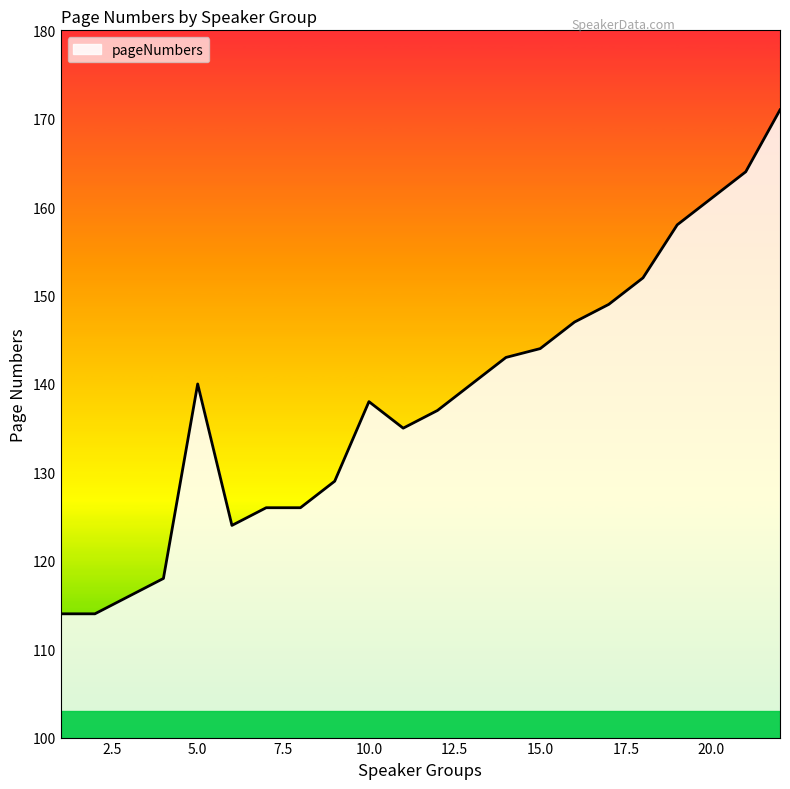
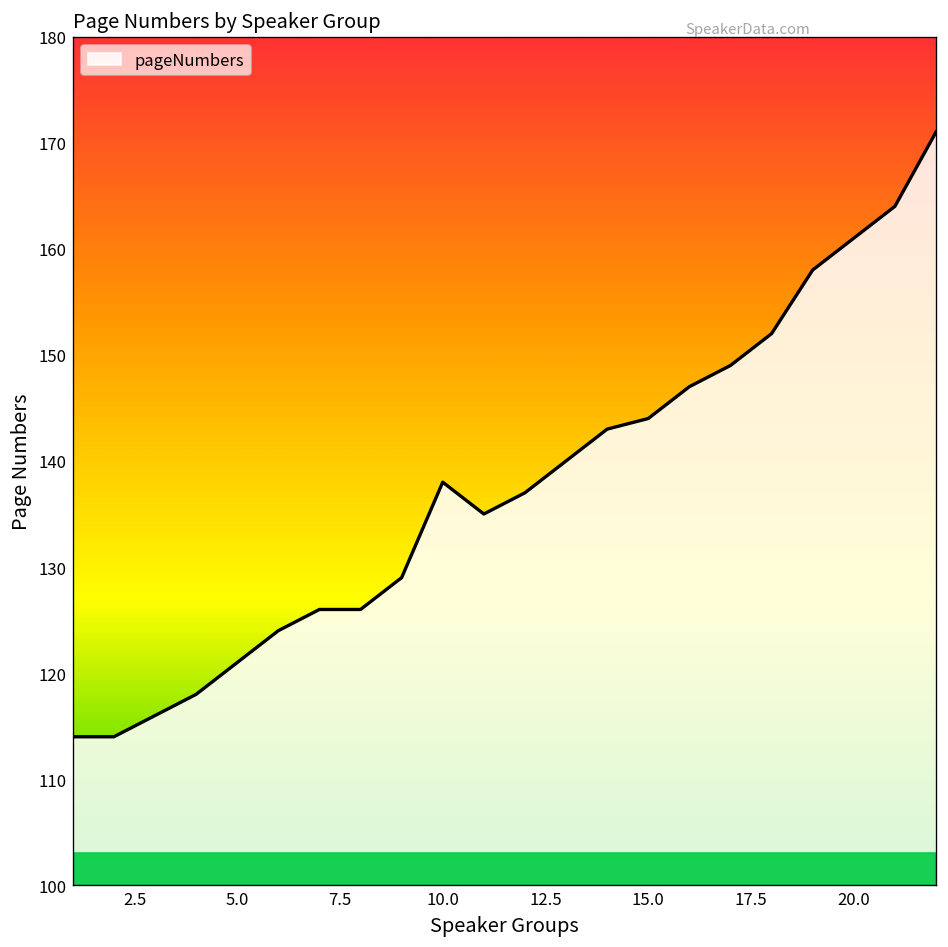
  {
-   "5.0": 140,
+   "5.0": 121,
    "10.0": 138,
    "15.0": 144,
    "20.0": 161
  }
